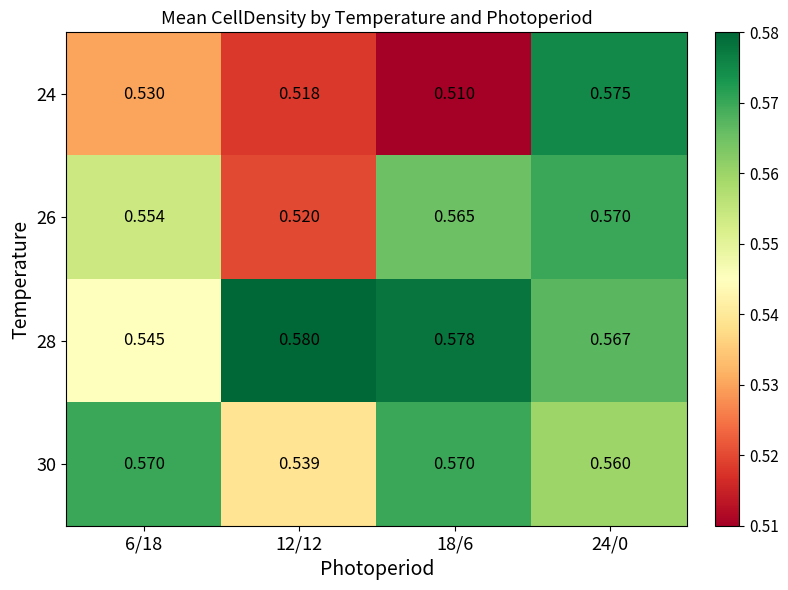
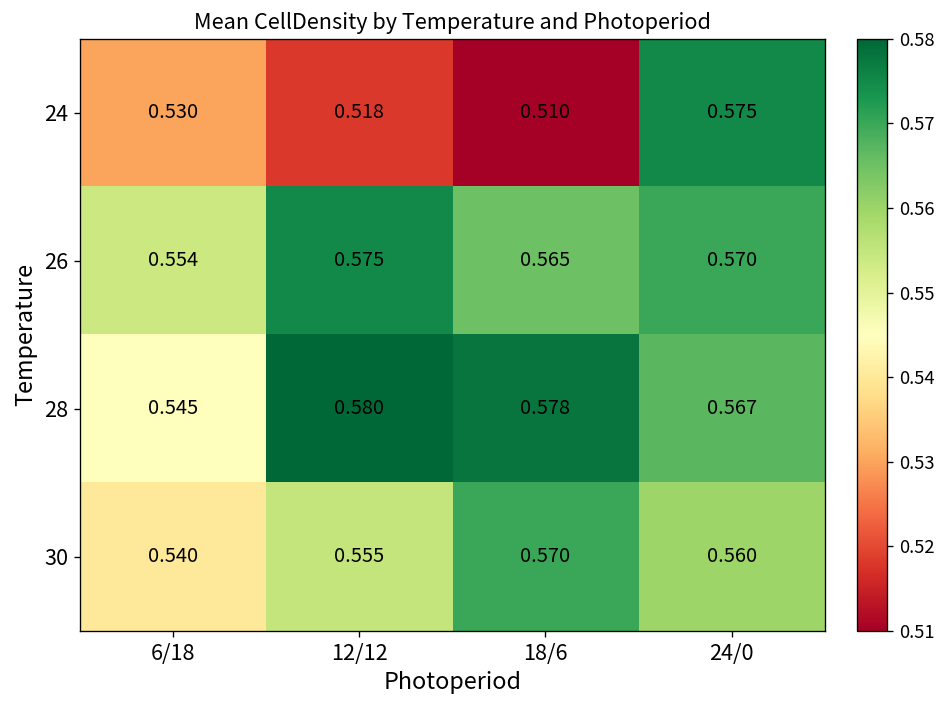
  {
    "24": {
      "6/18": 0.530,
      "12/12": 0.518,
      "18/6": 0.510,
      "24/0": 0.575
    },
    "26": {
      "6/18": 0.554,
-     "12/12": 0.520,
+     "12/12": 0.575,
      "18/6": 0.565,
      "24/0": 0.570
    },
    "28": {
      "6/18": 0.545,
      "12/12": 0.580,
      "18/6": 0.578,
      "24/0": 0.567
    },
    "30": {
-     "6/18": 0.570,
-     "12/12": 0.539,
+     "6/18": 0.540,
+     "12/12": 0.555,
      "18/6": 0.570,
      "24/0": 0.560
    }
  }
